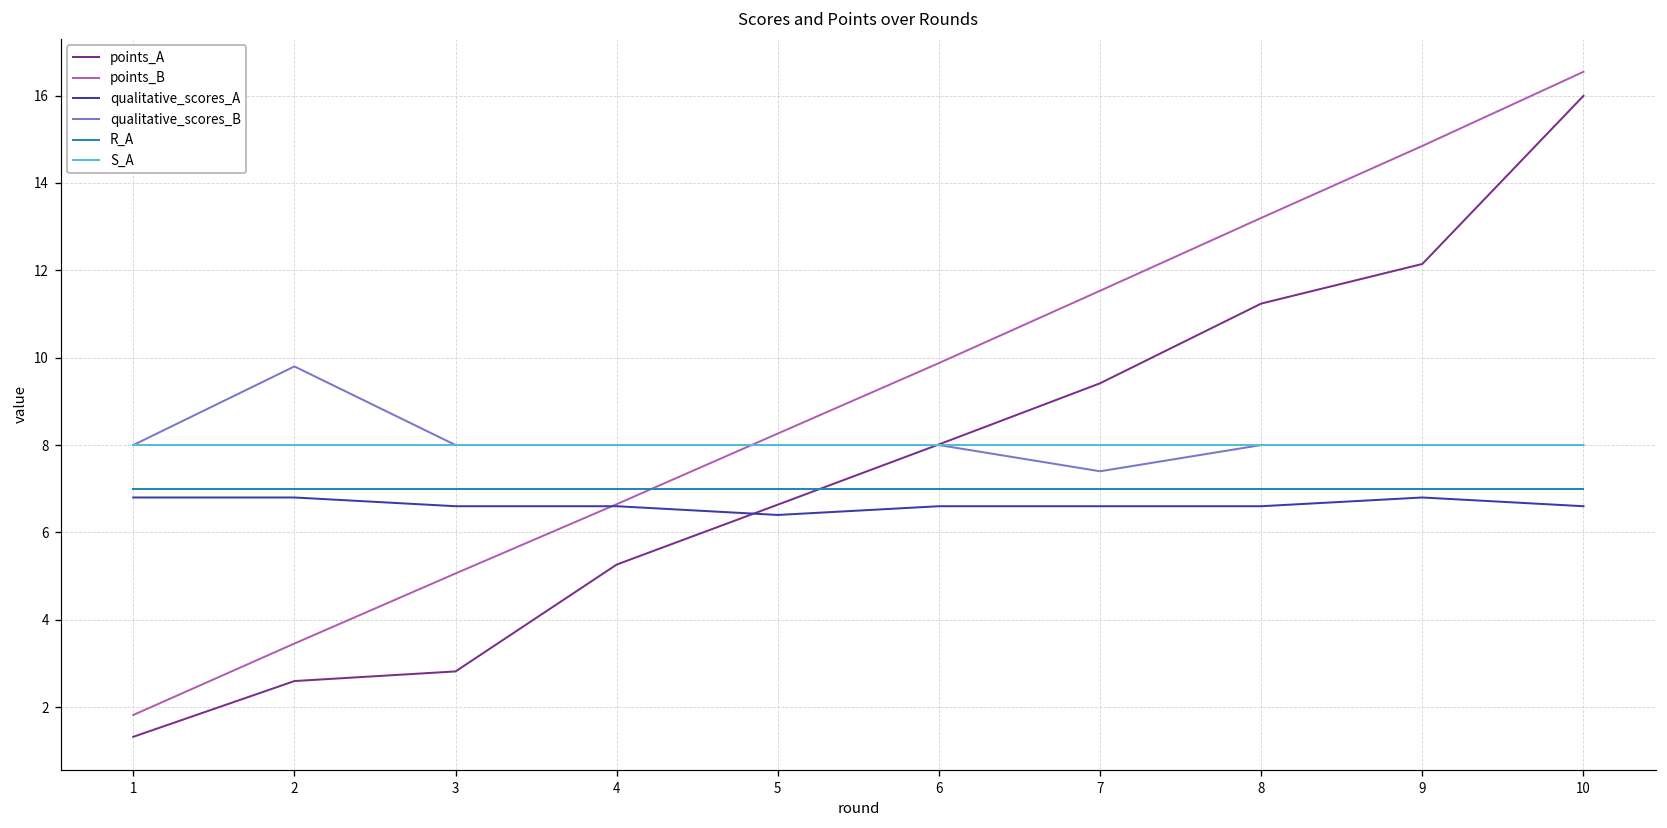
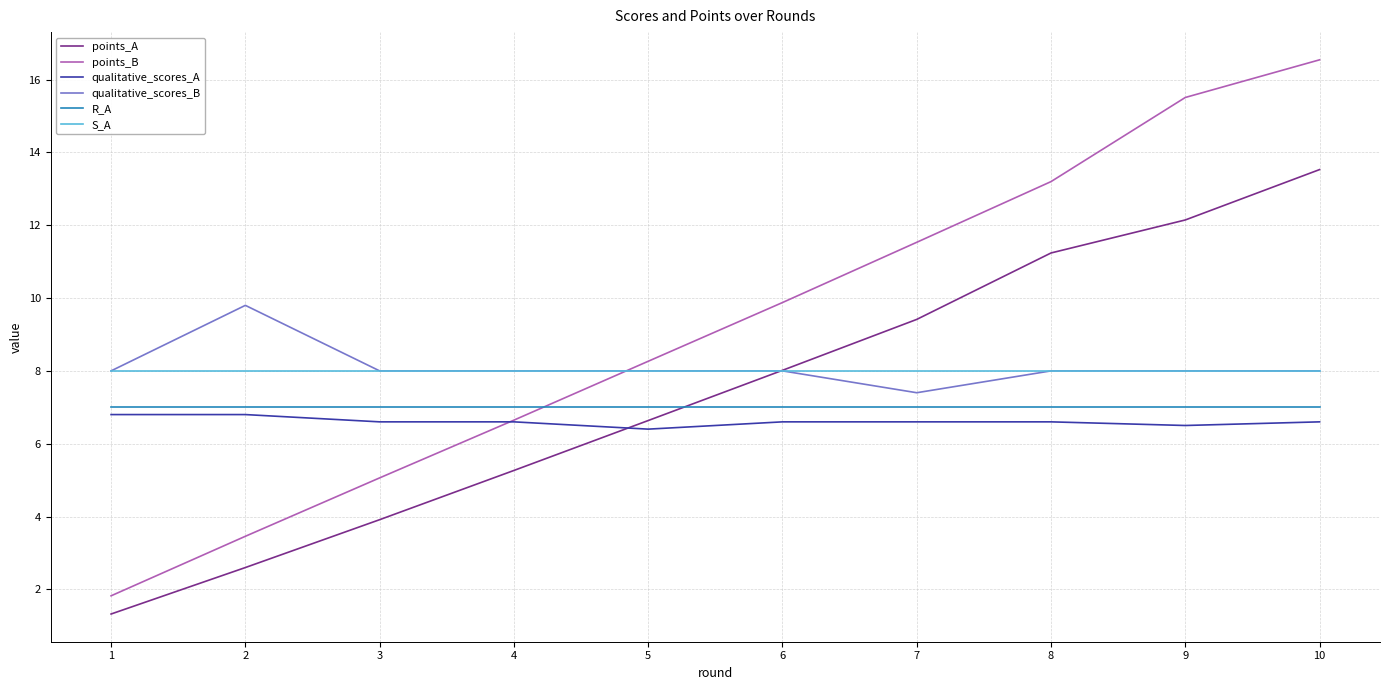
  {
    "points_A": {
      "1": 1.3,
      "2": 2.6,
-     "3": 2.8,
+     "3": 3.9,
      "4": 5.3,
      "5": 6.6,
      "7": 9.4,
      "8": 11.2,
      "9": 12.1,
-     "10": 16.0
+     "10": 13.5
    },
    "points_B": {
      "1": 1.8,
      "2": 3.5,
      "3": 5.1,
      "5": 8.3,
      "6": 9.9,
      "7": 11.5,
      "8": 13.2,
-     "9": 14.8,
+     "9": 15.5,
      "10": 16.5
    },
    "qualitative_scores_A": {
      "1": 6.8,
      "2": 6.8,
      "3": 6.6,
      "5": 6.4,
      "6": 6.6,
      "7": 6.6,
      "8": 6.6,
-     "9": 6.8,
+     "9": 6.5,
      "10": 6.6
    },
    "qualitative_scores_B": {
      "2": 9.8,
      "7": 7.4
    },
    "R_A": {
      "1": 7.0,
      "2": 7.0,
      "3": 7.0,
      "4": 7.0,
      "5": 7.0,
      "6": 7.0,
      "7": 7.0,
      "8": 7.0,
      "9": 7.0,
      "10": 7.0
    },
    "S_A": {
      "2": 8.0,
      "7": 8.0
    }
  }
